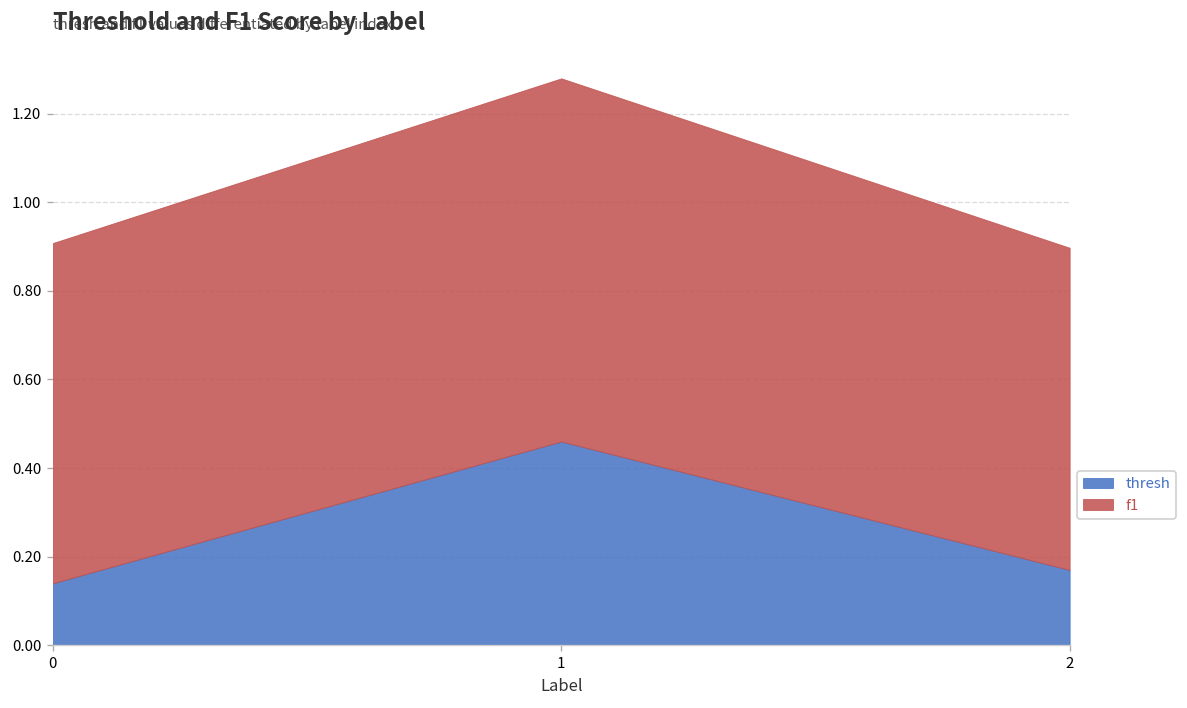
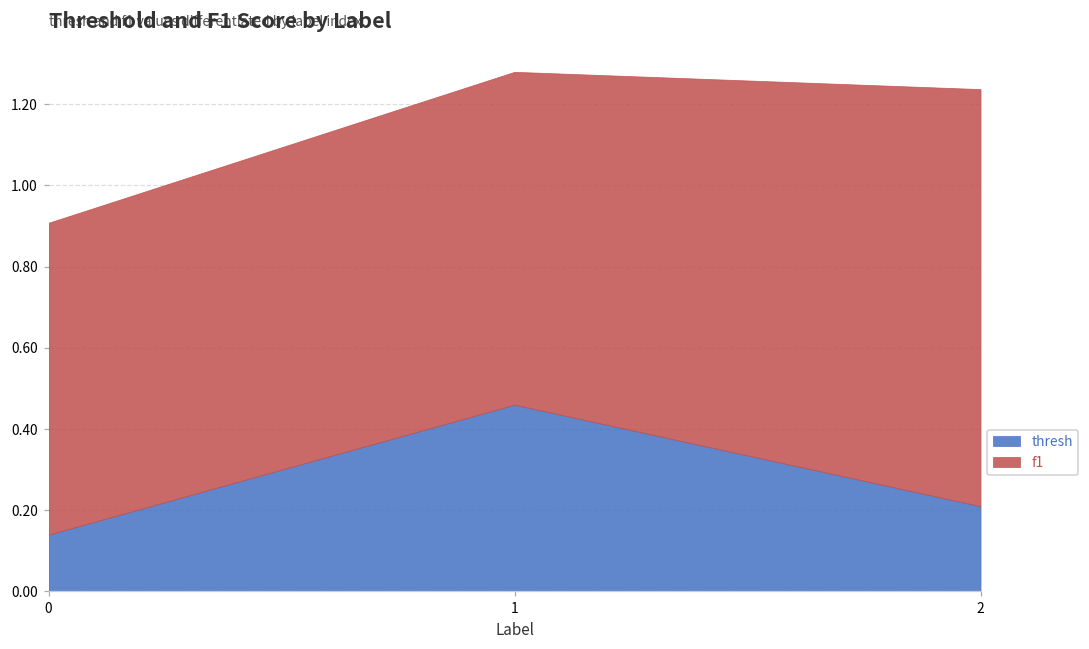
  {
    "thresh": {
      "0": 0.14,
      "1": 0.46,
-     "2": 0.17
+     "2": 0.21
    },
    "f1": {
      "0": 0.77,
      "1": 0.82,
-     "2": 0.73
+     "2": 1.03
    }
  }
